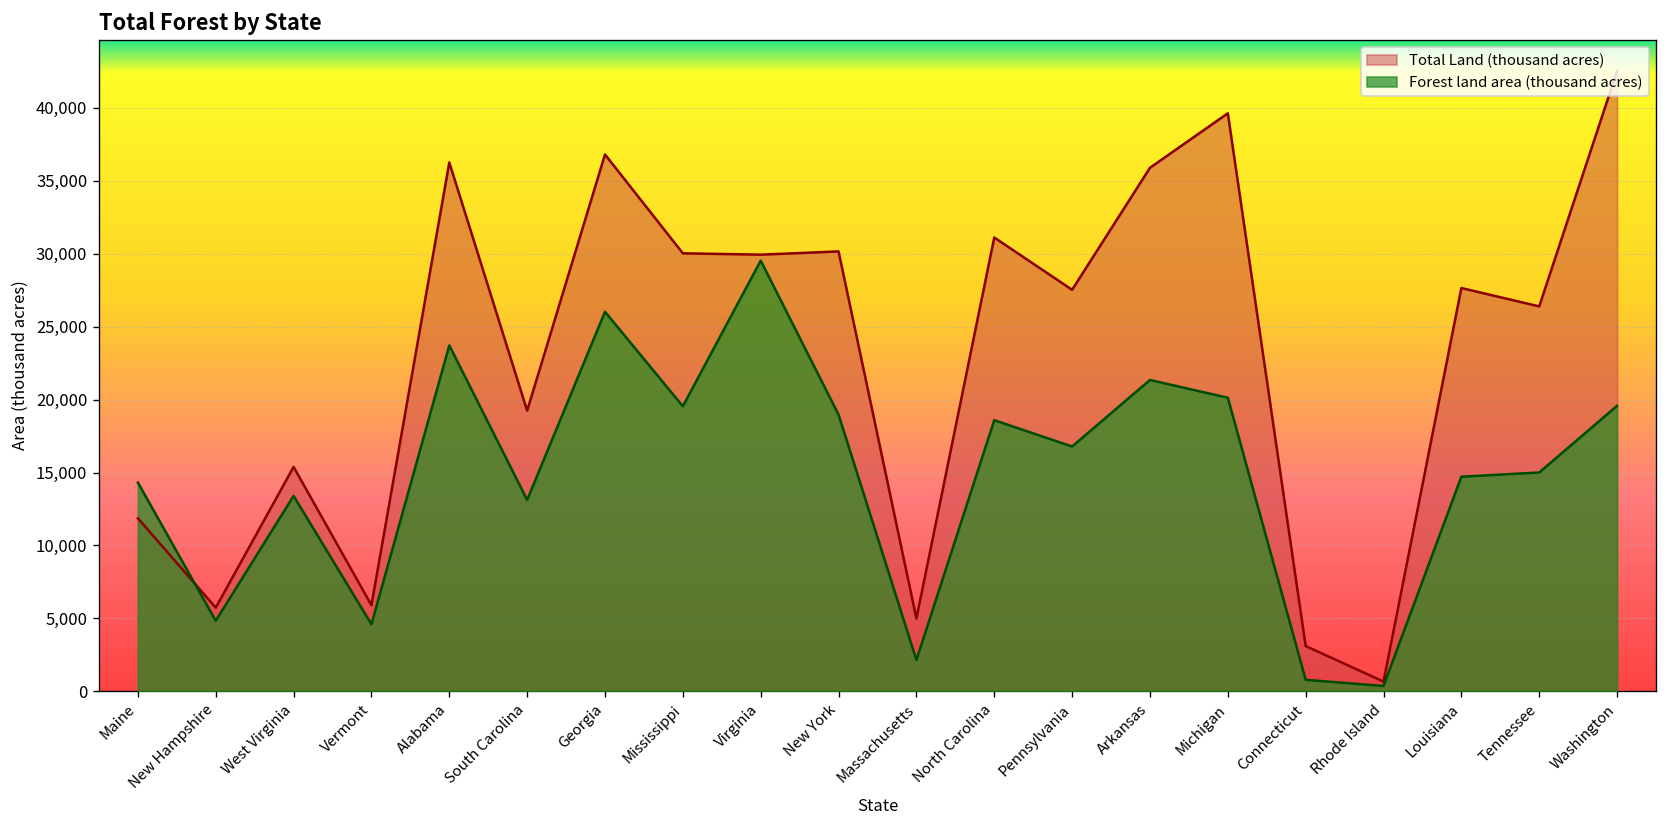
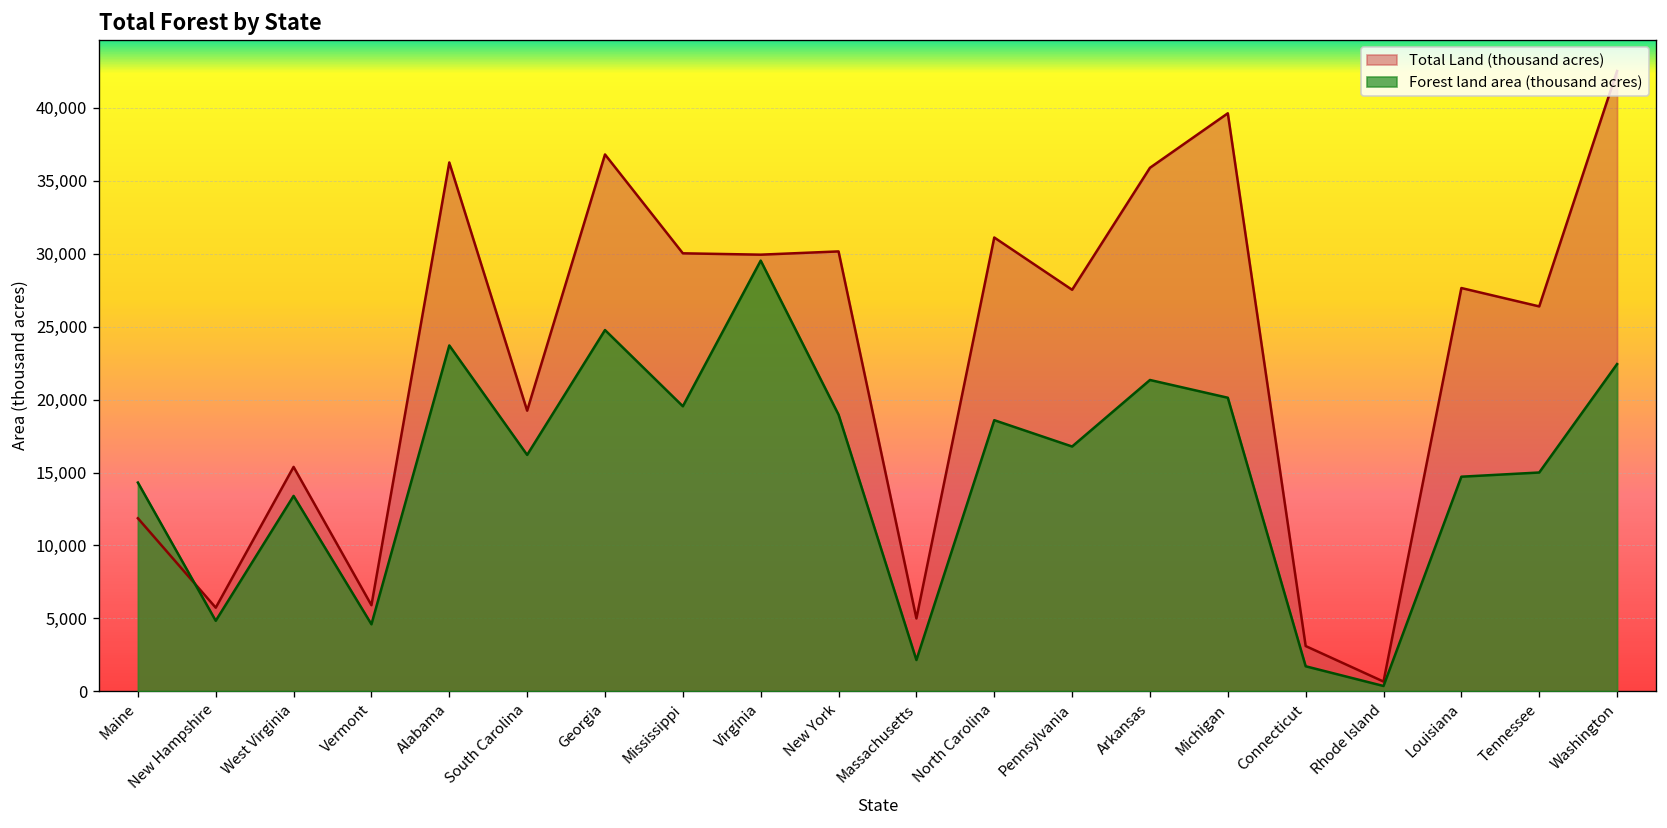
  {
    "Total Land (thousand acres)": {
      "Maine": "11,900",
      "New Hampshire": "5,700",
      "West Virginia": "15,400",
      "Vermont": "5,900",
      "Alabama": "36,300",
      "South Carolina": "19,200",
      "Georgia": "36,800",
      "Mississippi": "30,000",
      "Virginia": "29,900",
      "New York": "30,200",
      "Massachusetts": "5,000",
      "North Carolina": "31,100",
      "Pennsylvania": "27,500",
      "Arkansas": "35,900",
      "Michigan": "39,600",
      "Connecticut": "3,100",
      "Rhode Island": "700",
      "Louisiana": "27,700",
      "Tennessee": "26,400"
    },
    "Forest land area (thousand acres)": {
      "Maine": "14,300",
      "New Hampshire": "4,800",
      "West Virginia": "13,400",
      "Vermont": "4,600",
      "Alabama": "23,700",
-     "South Carolina": "13,100",
-     "Georgia": "26,000",
+     "South Carolina": "16,200",
+     "Georgia": "24,800",
      "Mississippi": "19,500",
      "Virginia": "29,500",
      "New York": "19,000",
      "Massachusetts": "2,100",
      "North Carolina": "18,600",
      "Pennsylvania": "16,800",
      "Arkansas": "21,300",
      "Michigan": "20,100",
-     "Connecticut": "800",
+     "Connecticut": "1,700",
      "Rhode Island": "400",
      "Louisiana": "14,700",
      "Tennessee": "15,000",
-     "Washington": "19,600"
+     "Washington": "22,400"
    }
  }
